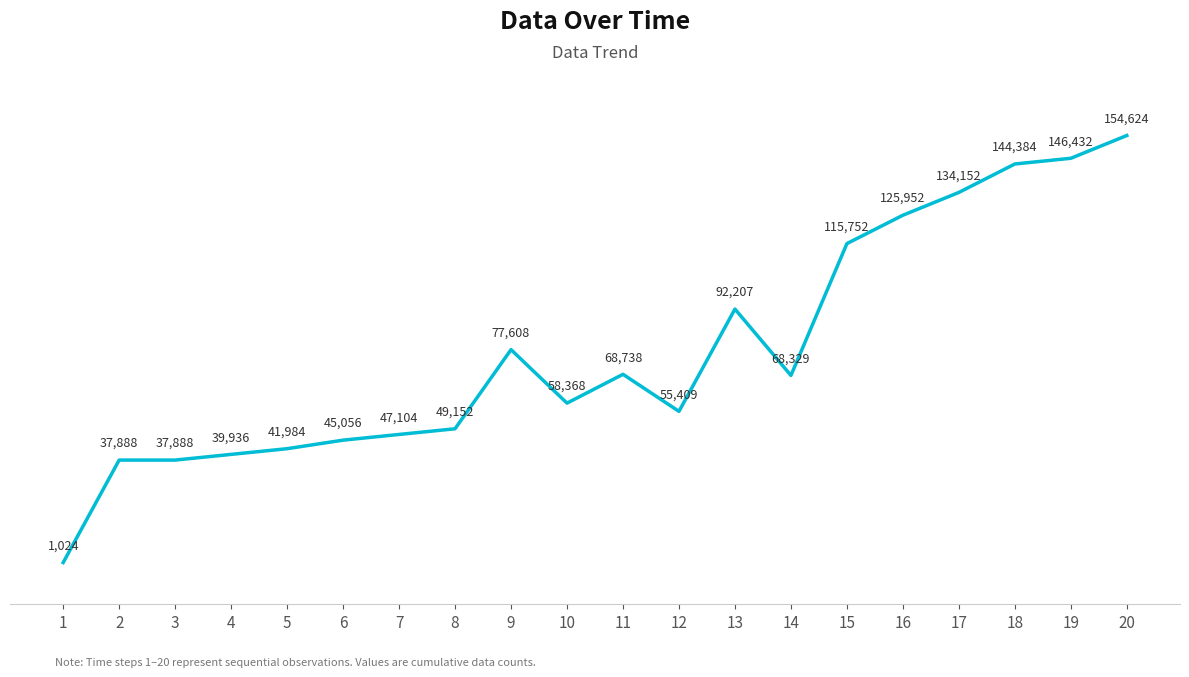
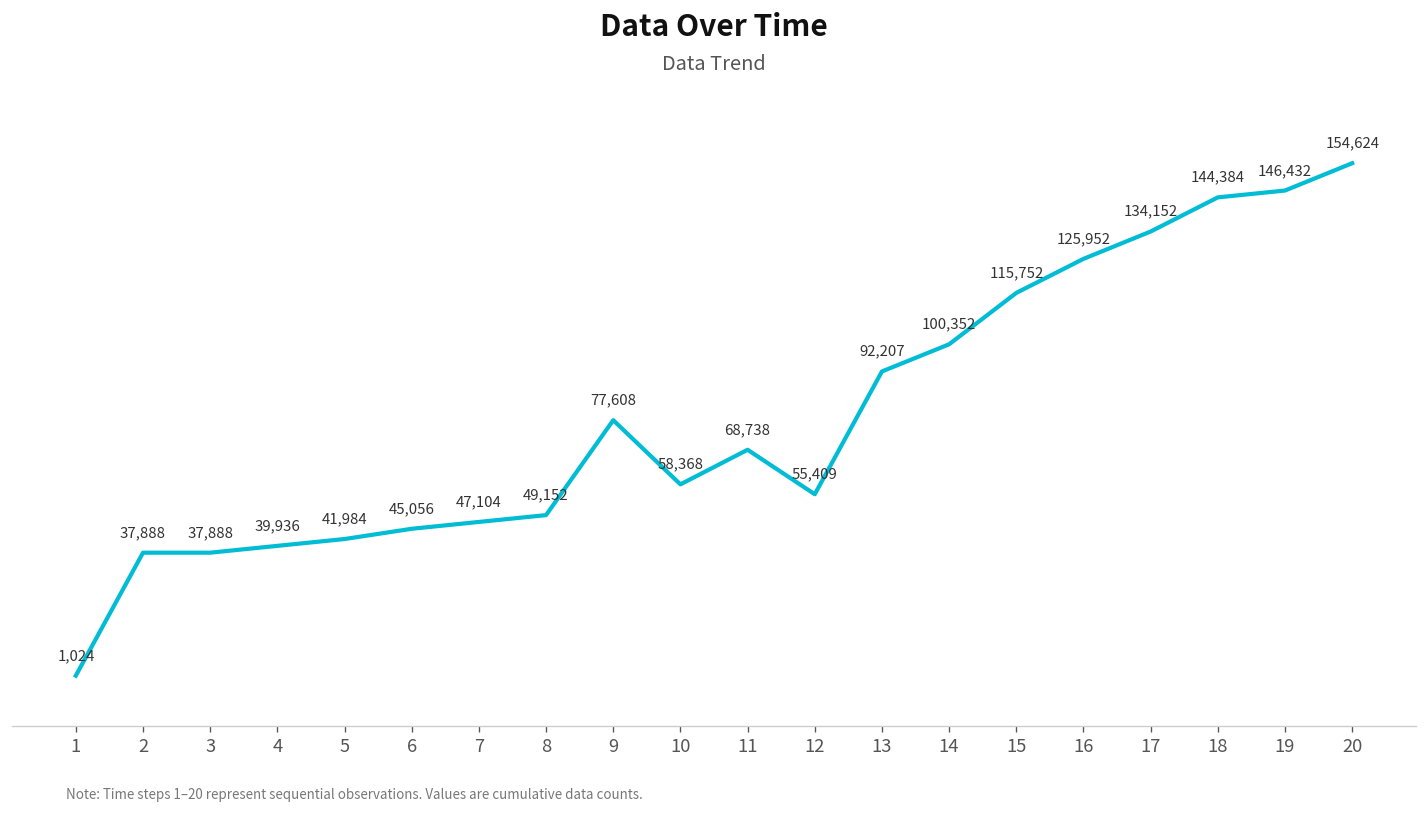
  {
    "1": "1,024",
    "2": "37,888",
    "3": "37,888",
    "4": "39,936",
    "5": "41,984",
    "6": "45,056",
    "7": "47,104",
    "8": "49,152",
    "9": "77,608",
    "10": "58,368",
    "11": "68,738",
    "12": "55,409",
    "13": "92,207",
-   "14": "68,329",
+   "14": "100,352",
    "15": "115,752",
    "16": "125,952",
    "17": "134,152",
    "18": "144,384",
    "19": "146,432",
    "20": "154,624"
  }
